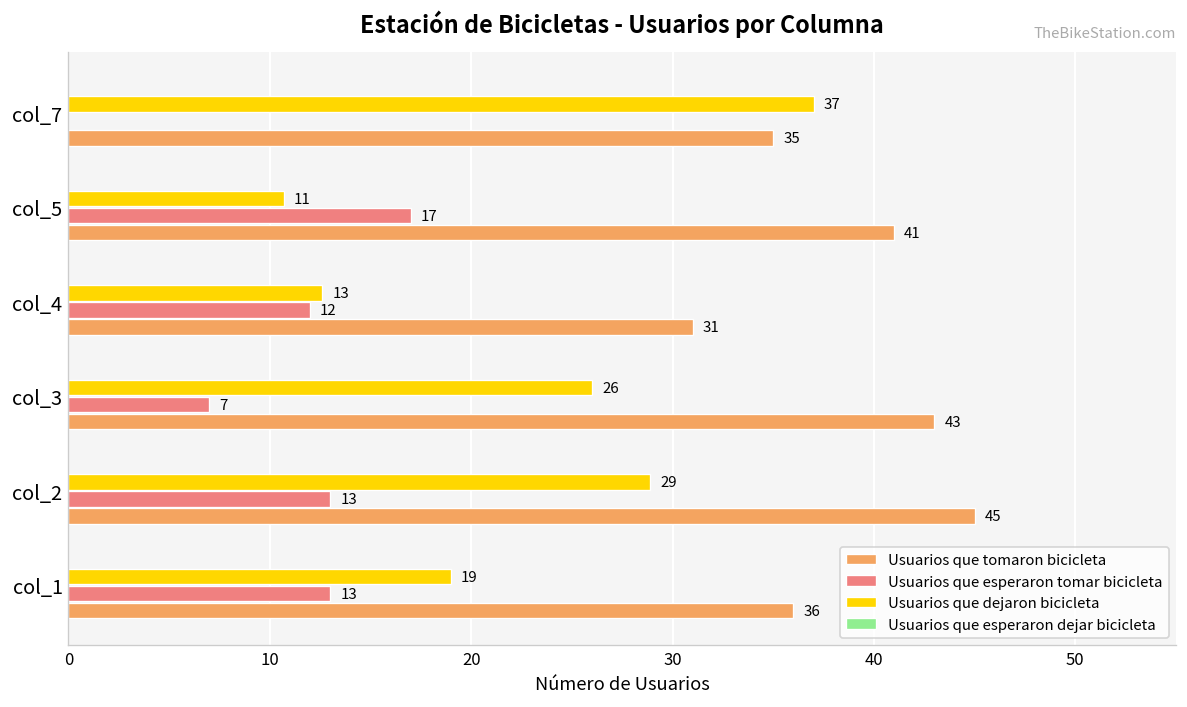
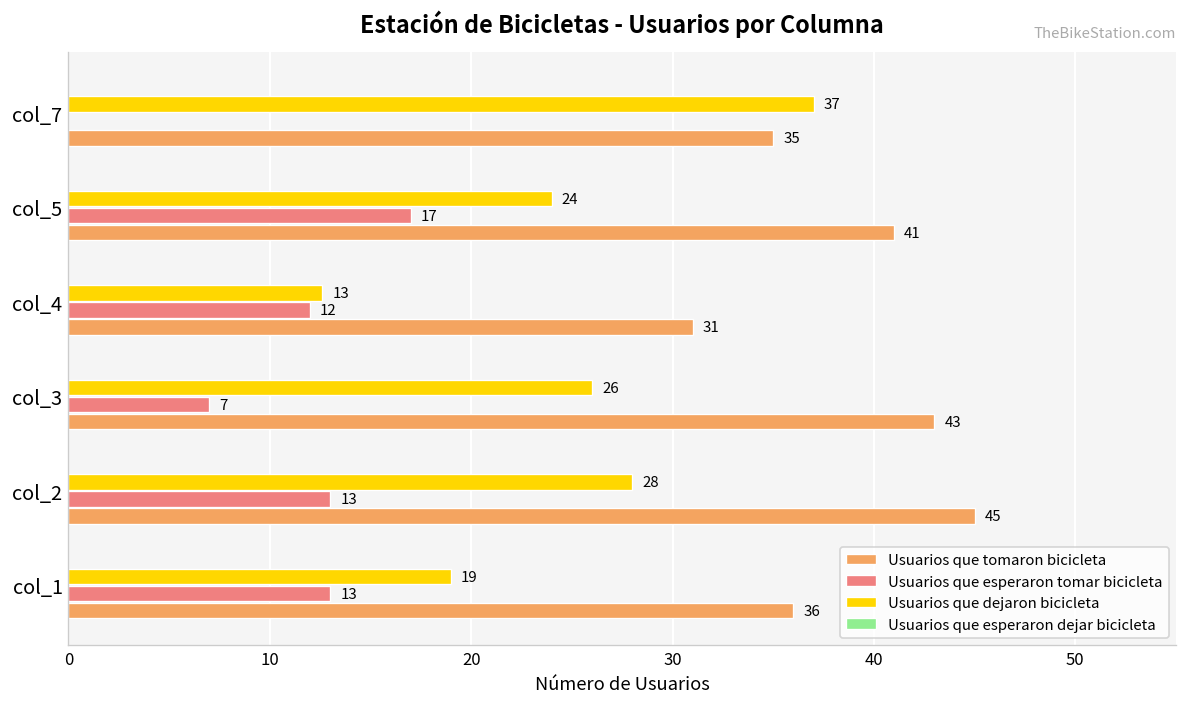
  {
    "Usuarios que dejaron bicicleta": {
      "col_7": 37,
-     "col_5": 11,
+     "col_5": 24,
      "col_4": 13,
      "col_3": 26,
-     "col_2": 29,
+     "col_2": 28,
      "col_1": 19
    },
    "Usuarios que esperaron dejar bicicleta": {
      "col_7": 0.0,
      "col_5": 0.0,
      "col_4": 0.0,
      "col_3": 0.0,
      "col_2": 0.0,
      "col_1": 0.0
    }
  }
